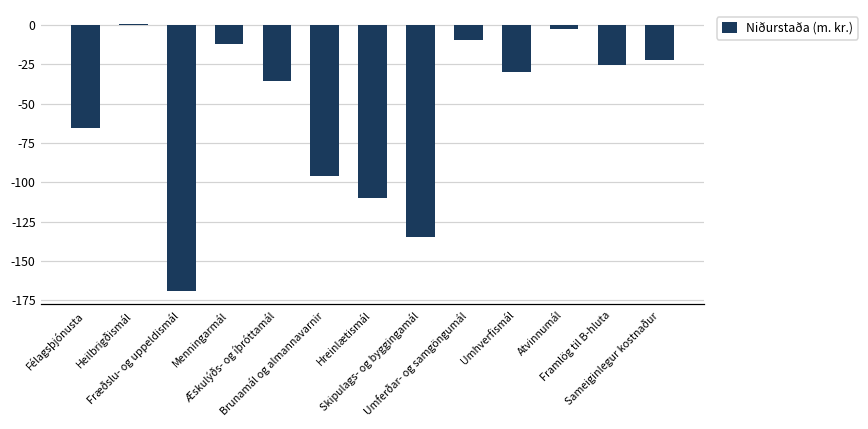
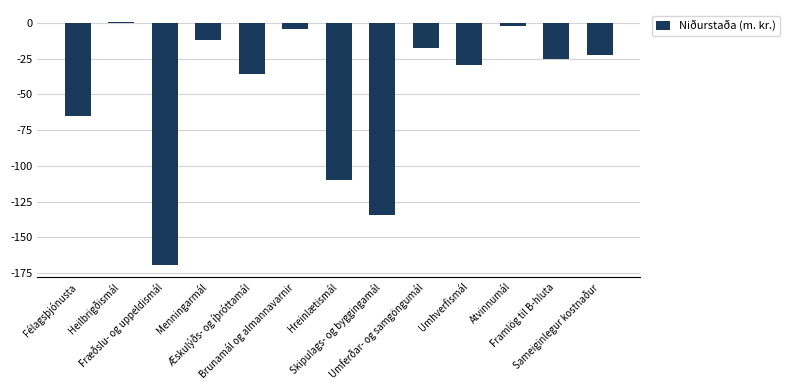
  {
    "Félagsþjónusta": -65,
    "Fræðslu- og uppeldismál": -169,
    "Menningarmál": -12,
    "Æskulýðs- og íþróttamál": -36,
-   "Brunamál og almannavarnir": -96,
+   "Brunamál og almannavarnir": -4,
    "Hreinlætismál": -110,
    "Skipulags- og byggingamál": -135,
-   "Umferðar- og samgöngumál": -10,
+   "Umferðar- og samgöngumál": -18,
    "Umhverfismál": -30,
    "Atvinnumál": -2,
    "Framlög til B-hluta": -25,
    "Sameiginlegur kostnaður": -22
  }
